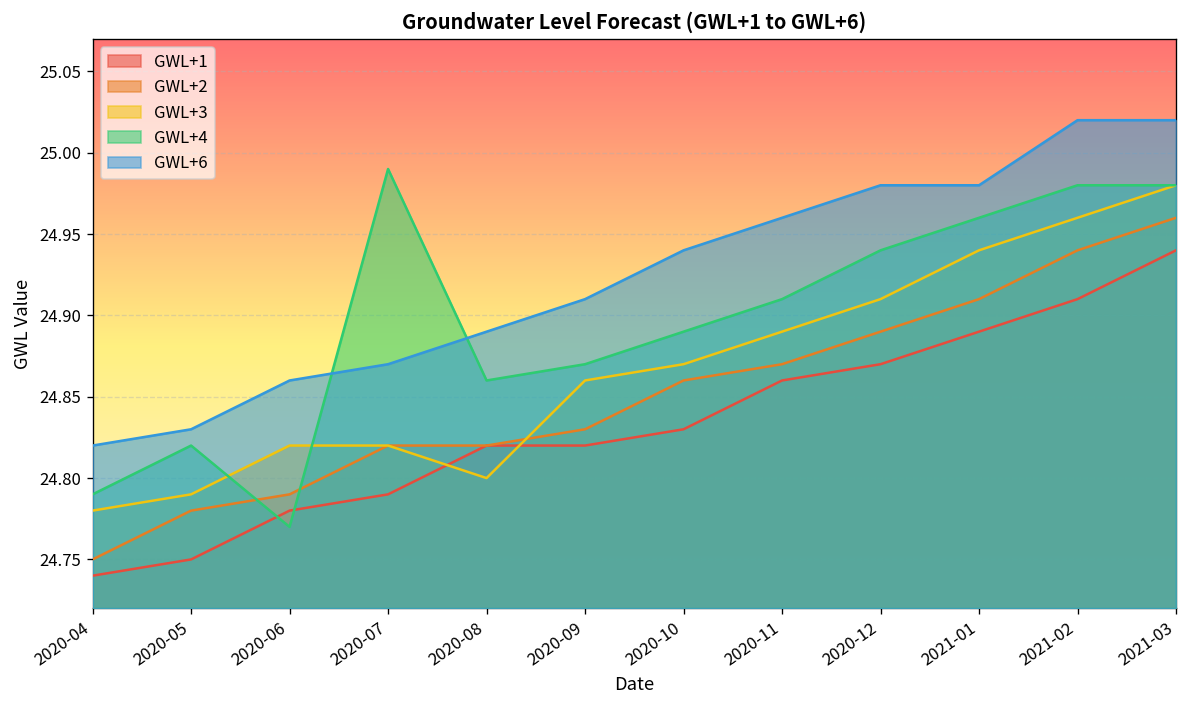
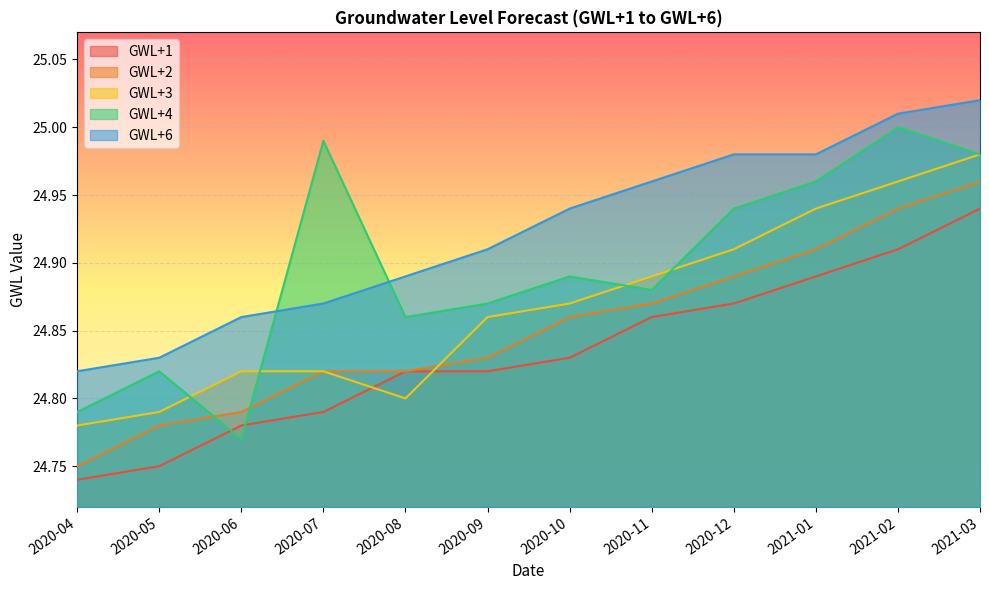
  {
    "GWL+3": {
      "2020-04": 24.78,
      "2020-05": 24.79,
      "2020-06": 24.82,
      "2020-08": 24.80,
      "2020-09": 24.86,
      "2020-10": 24.87,
      "2020-11": 24.89,
      "2020-12": 24.91,
      "2021-01": 24.94,
      "2021-02": 24.96
    },
    "GWL+4": {
      "2020-04": 24.79,
      "2020-05": 24.82,
      "2020-06": 24.77,
      "2020-07": 24.99,
      "2020-08": 24.86,
      "2020-09": 24.87,
      "2020-10": 24.89,
-     "2020-11": 24.91,
+     "2020-11": 24.88,
      "2020-12": 24.94,
      "2021-01": 24.96,
-     "2021-02": 24.98
+     "2021-02": 25.00
    },
    "GWL+6": {
      "2020-04": 24.82,
      "2020-05": 24.83,
      "2020-06": 24.86,
      "2020-07": 24.87,
      "2020-08": 24.89,
      "2020-09": 24.91,
      "2020-10": 24.94,
      "2020-11": 24.96,
      "2020-12": 24.98,
      "2021-01": 24.98,
-     "2021-02": 25.02,
+     "2021-02": 25.01,
      "2021-03": 25.02
    }
  }
